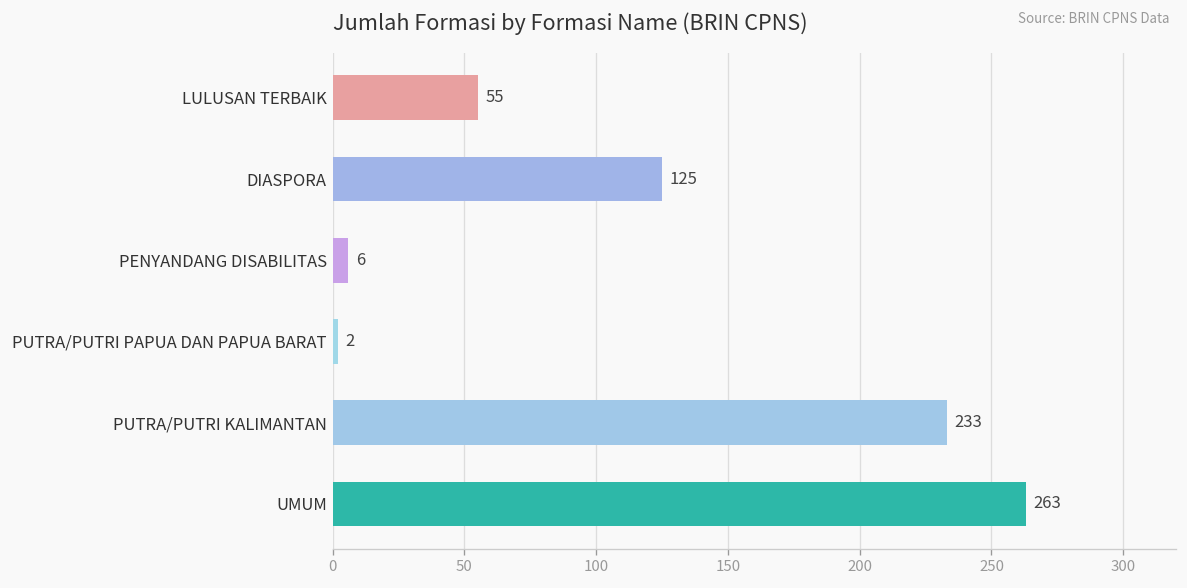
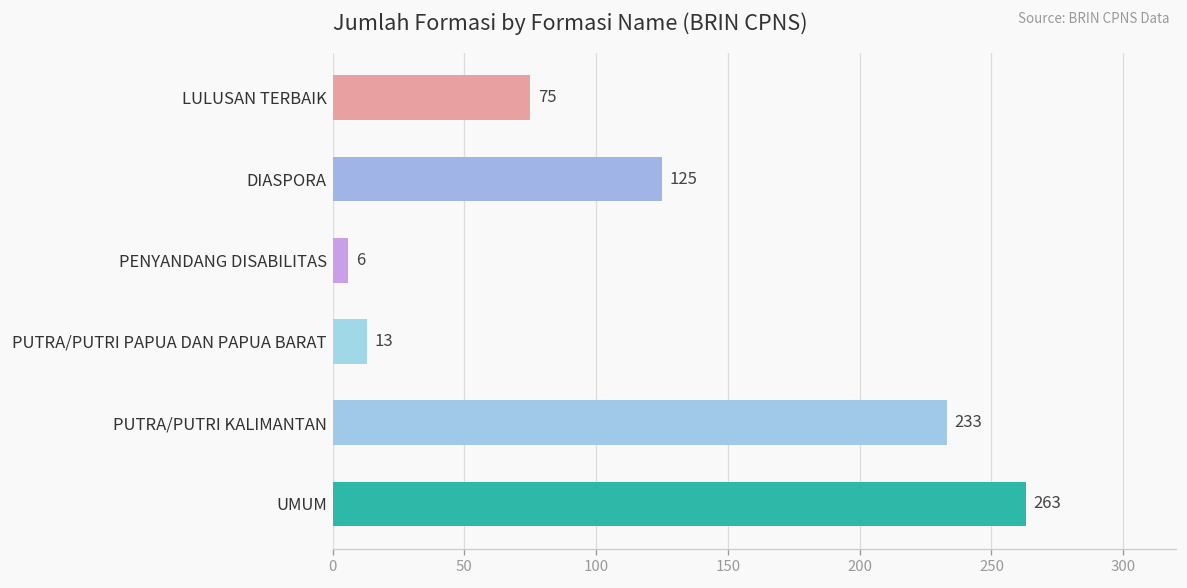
  {
-   "LULUSAN TERBAIK": 55,
+   "LULUSAN TERBAIK": 75,
    "DIASPORA": 125,
    "PENYANDANG DISABILITAS": 6,
-   "PUTRA/PUTRI PAPUA DAN PAPUA BARAT": 2,
+   "PUTRA/PUTRI PAPUA DAN PAPUA BARAT": 13,
    "PUTRA/PUTRI KALIMANTAN": 233,
    "UMUM": 263
  }
